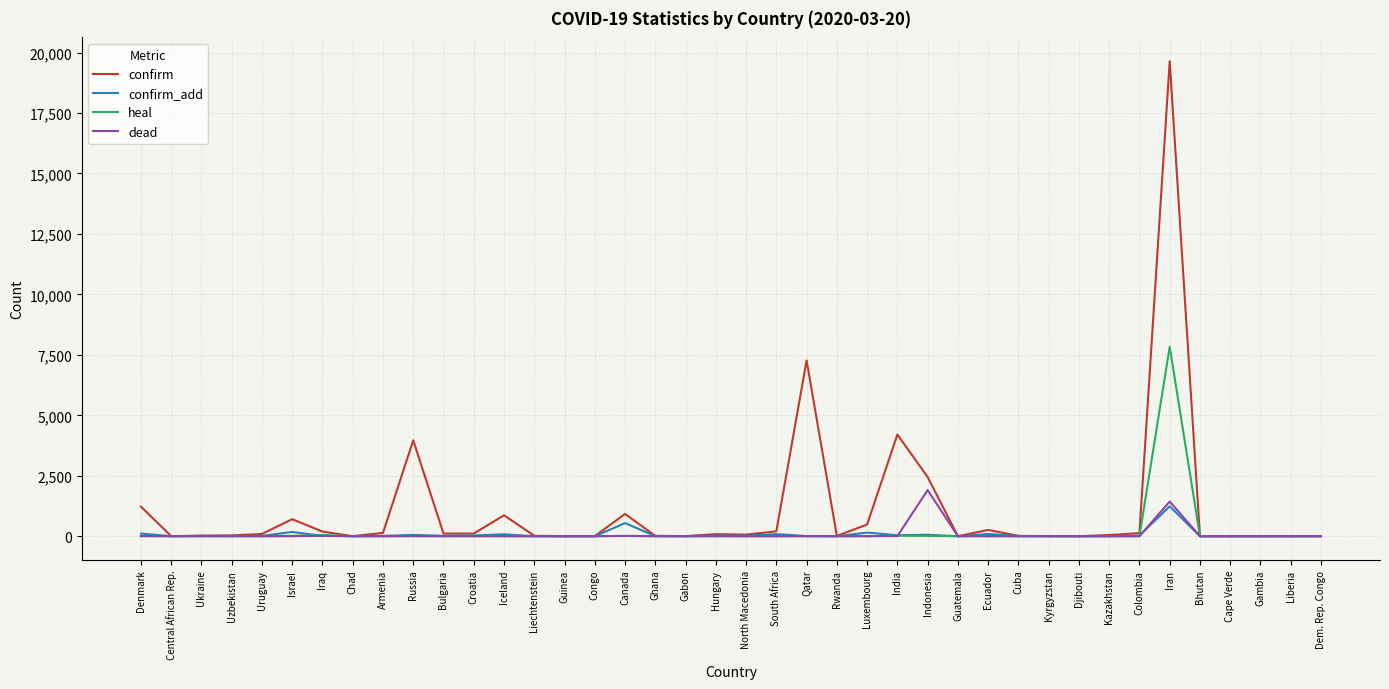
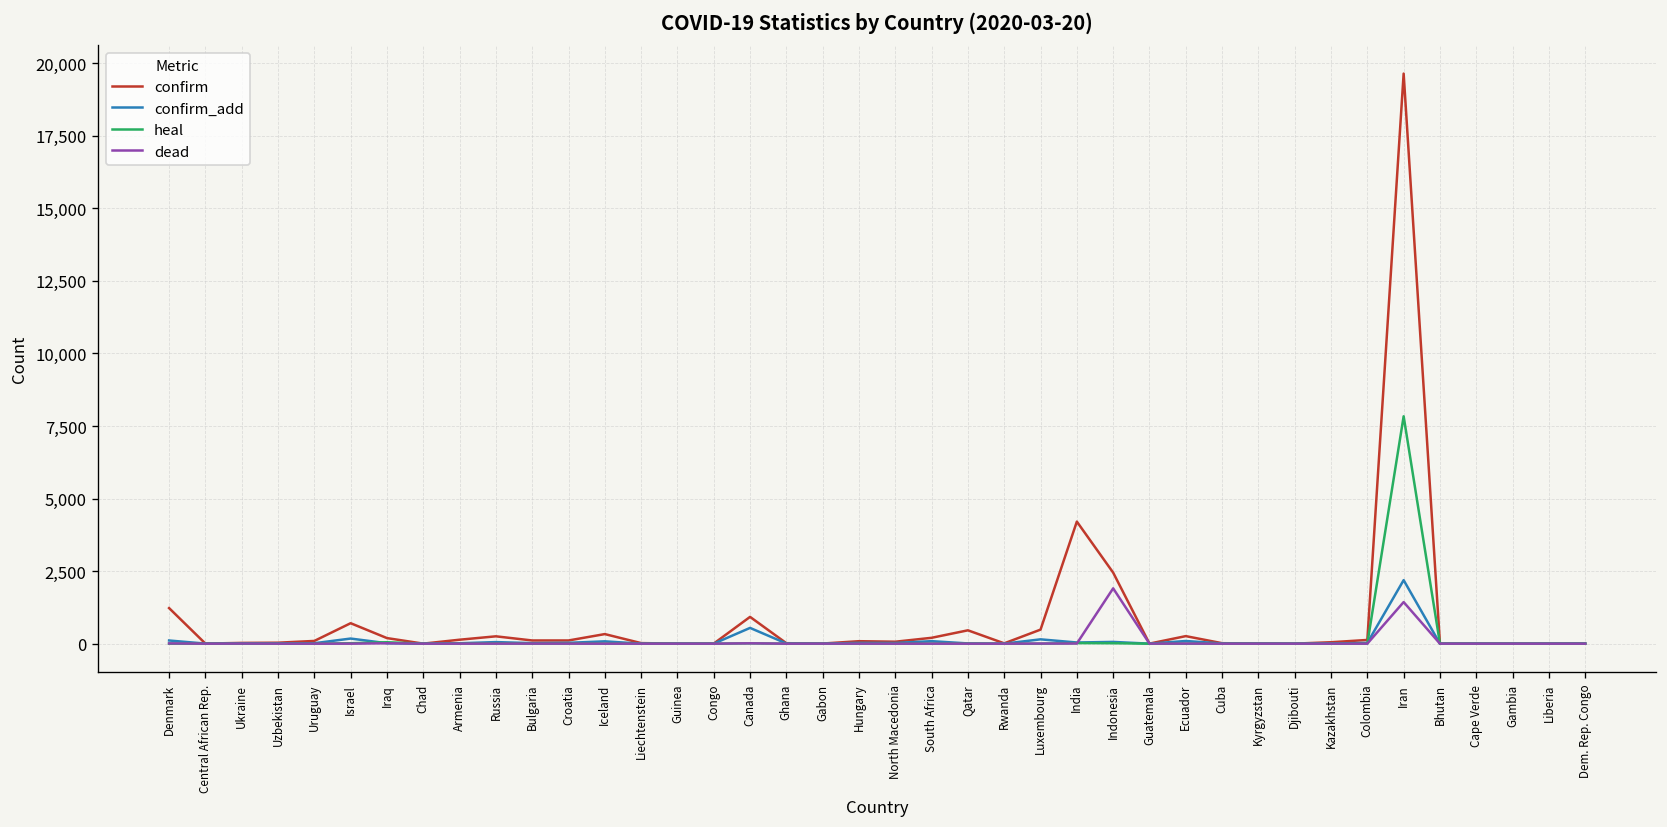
  {
    "confirm": {
      "Denmark": "1,200",
      "Israel": "700",
      "Iraq": "200",
      "Armenia": "100",
-     "Russia": "4,000",
-     "Iceland": "900",
+     "Russia": "300",
+     "Iceland": "300",
      "Canada": "900",
      "South Africa": "200",
-     "Qatar": "7,300",
+     "Qatar": "500",
      "Luxembourg": "500",
      "India": "4,200",
      "Indonesia": "2,400",
      "Ecuador": "300",
      "Iran": "19,600"
    },
    "confirm_add": {
      "Israel": "200",
      "Canada": "500",
      "Luxembourg": "100",
-     "Iran": "1,200"
+     "Iran": "2,200"
    },
    "heal": {
      "Iran": "7,800"
    },
    "dead": {
      "Indonesia": "1,900",
      "Iran": "1,400"
    }
  }
